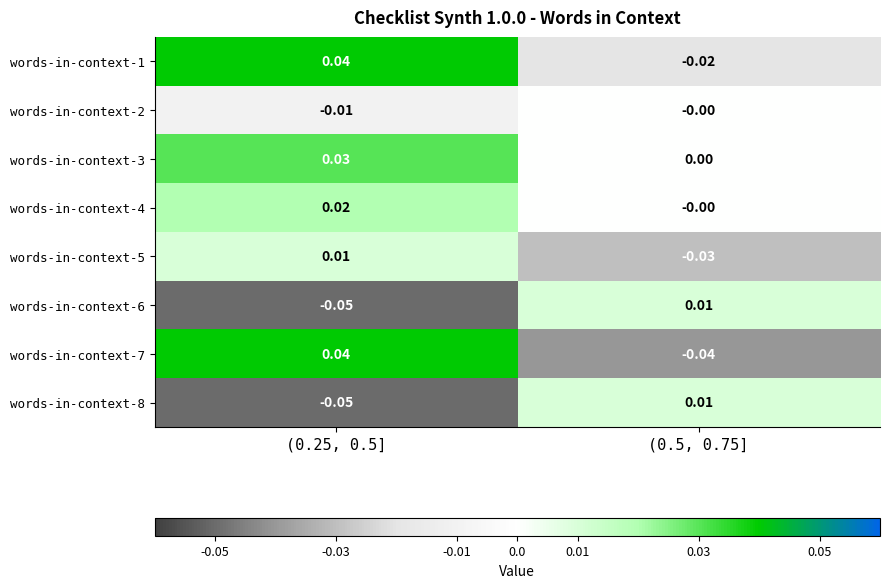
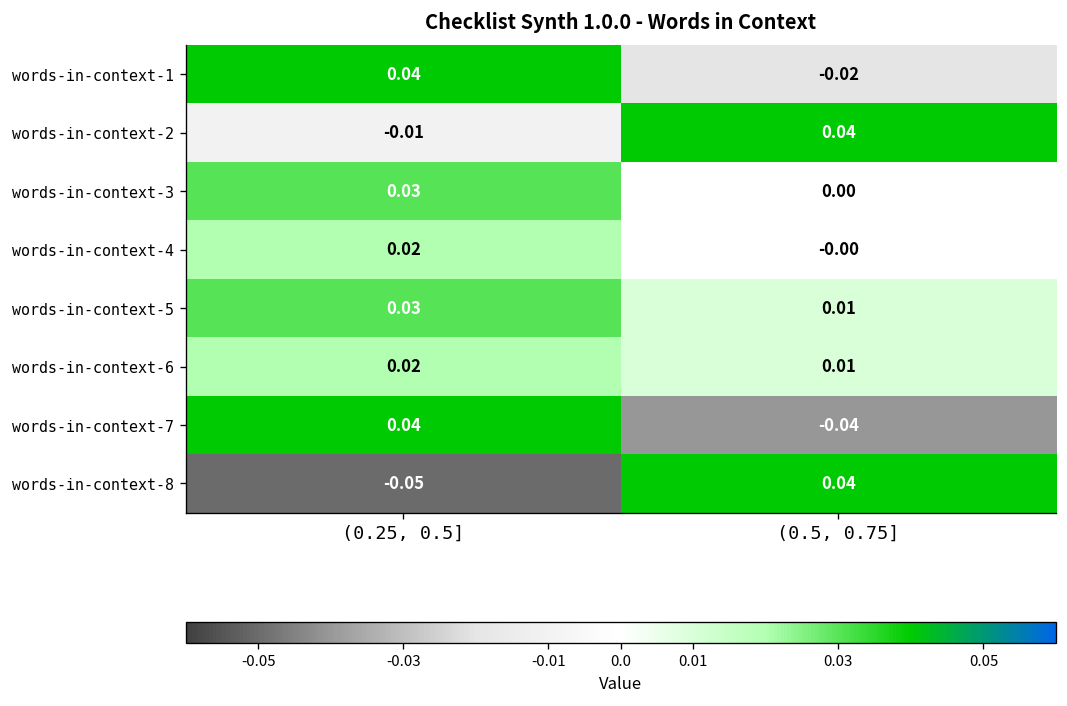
  {
    "words-in-context-1": {
      "(0.25, 0.5]": 0.04,
      "(0.5, 0.75]": -0.02
    },
    "words-in-context-2": {
      "(0.25, 0.5]": -0.01,
-     "(0.5, 0.75]": -0.00
+     "(0.5, 0.75]": 0.04
    },
    "words-in-context-3": {
      "(0.25, 0.5]": 0.03,
      "(0.5, 0.75]": 0.00
    },
    "words-in-context-4": {
      "(0.25, 0.5]": 0.02,
      "(0.5, 0.75]": -0.00
    },
    "words-in-context-5": {
-     "(0.25, 0.5]": 0.01,
-     "(0.5, 0.75]": -0.03
+     "(0.25, 0.5]": 0.03,
+     "(0.5, 0.75]": 0.01
    },
    "words-in-context-6": {
-     "(0.25, 0.5]": -0.05,
+     "(0.25, 0.5]": 0.02,
      "(0.5, 0.75]": 0.01
    },
    "words-in-context-7": {
      "(0.25, 0.5]": 0.04,
      "(0.5, 0.75]": -0.04
    },
    "words-in-context-8": {
      "(0.25, 0.5]": -0.05,
-     "(0.5, 0.75]": 0.01
+     "(0.5, 0.75]": 0.04
    }
  }
